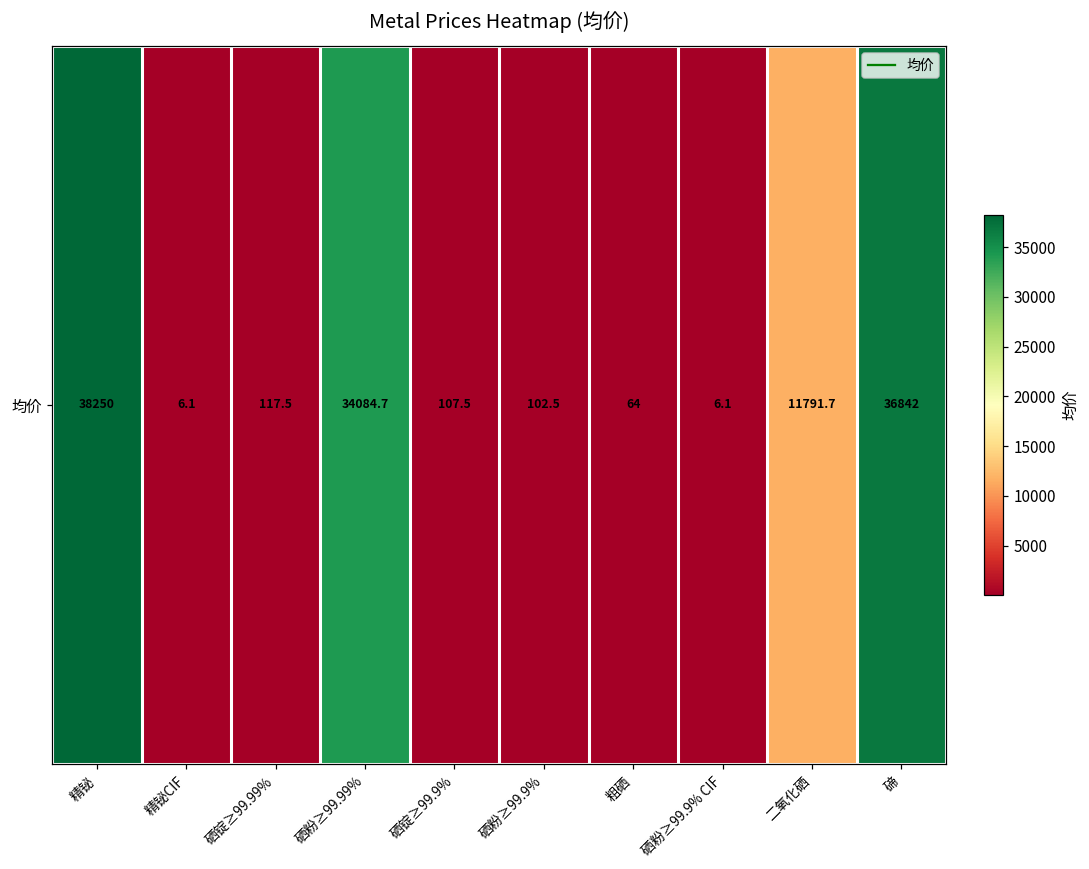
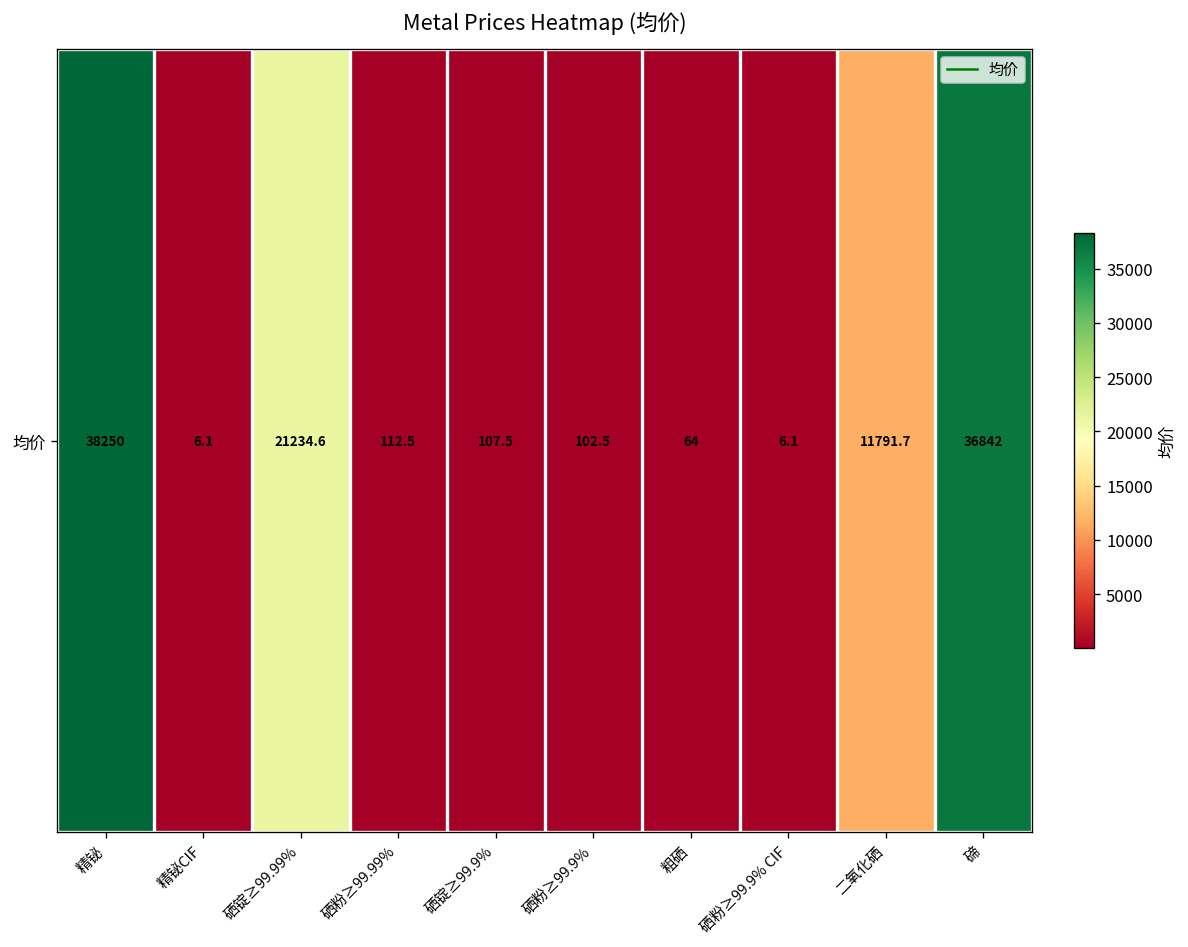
  {
    "均价": {
      "精铋": 38250,
      "精铋CIF": 6.1,
-     "硒锭≥99.99%": 117.5,
-     "硒粉≥99.99%": 34084.7,
+     "硒锭≥99.99%": 21234.6,
+     "硒粉≥99.99%": 112.5,
      "硒锭≥99.9%": 107.5,
      "硒粉≥99.9%": 102.5,
      "粗硒": 64,
      "硒粉≥99.9% CIF": 6.1,
      "二氧化硒": 11791.7,
      "碲": 36842
    }
  }
